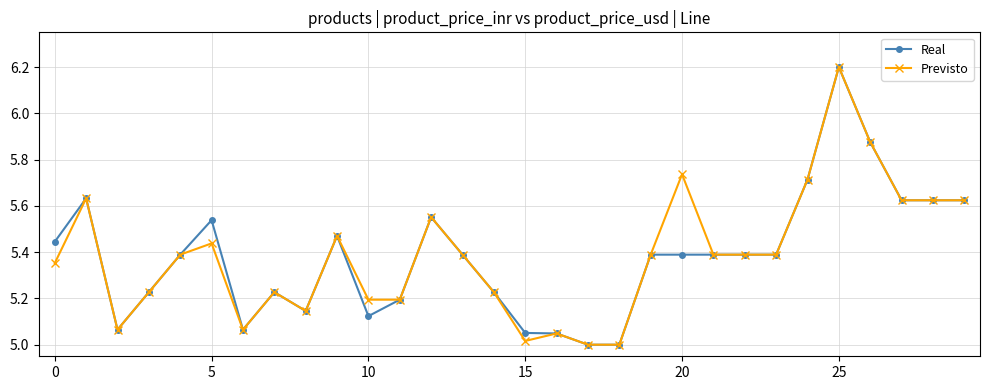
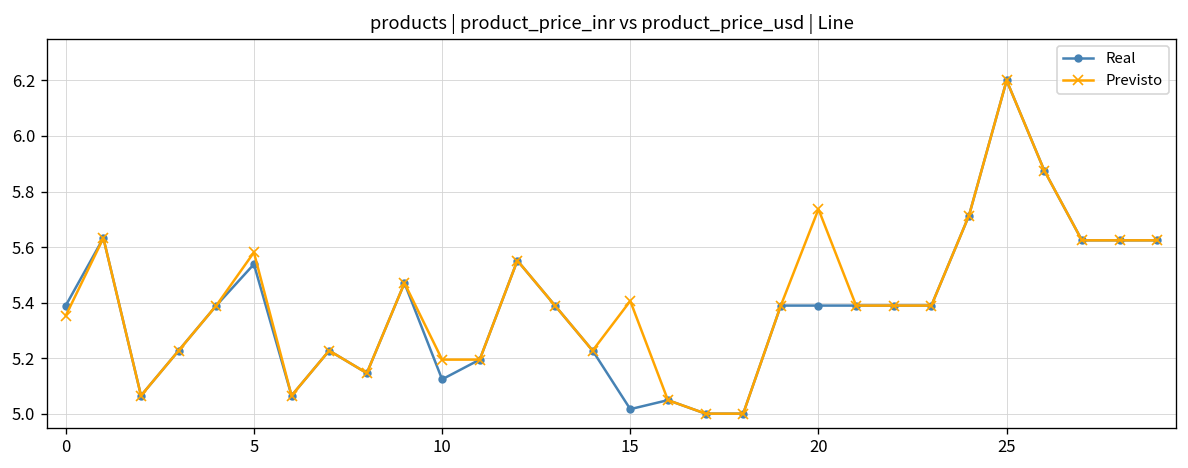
  {
    "Real": {
-     "0": 5.45,
+     "0": 5.39,
      "5": 5.54,
      "10": 5.12,
-     "15": 5.05,
+     "15": 5.02,
      "20": 5.39
    },
    "Previsto": {
      "0": 5.35,
-     "5": 5.44,
+     "5": 5.58,
      "10": 5.19,
-     "15": 5.02,
+     "15": 5.41,
      "20": 5.74
    }
  }
